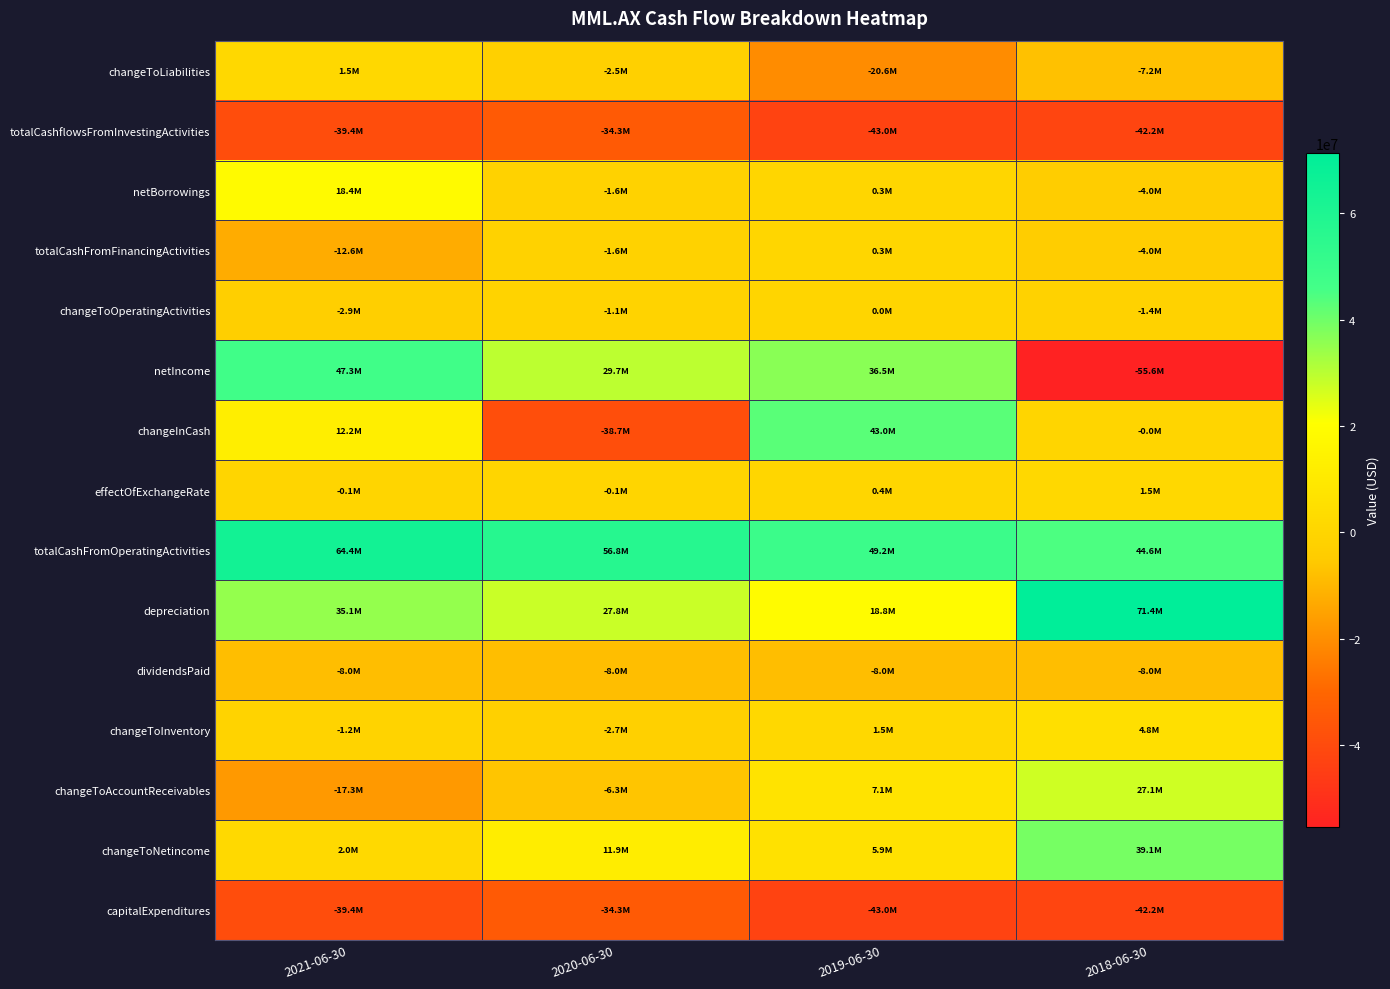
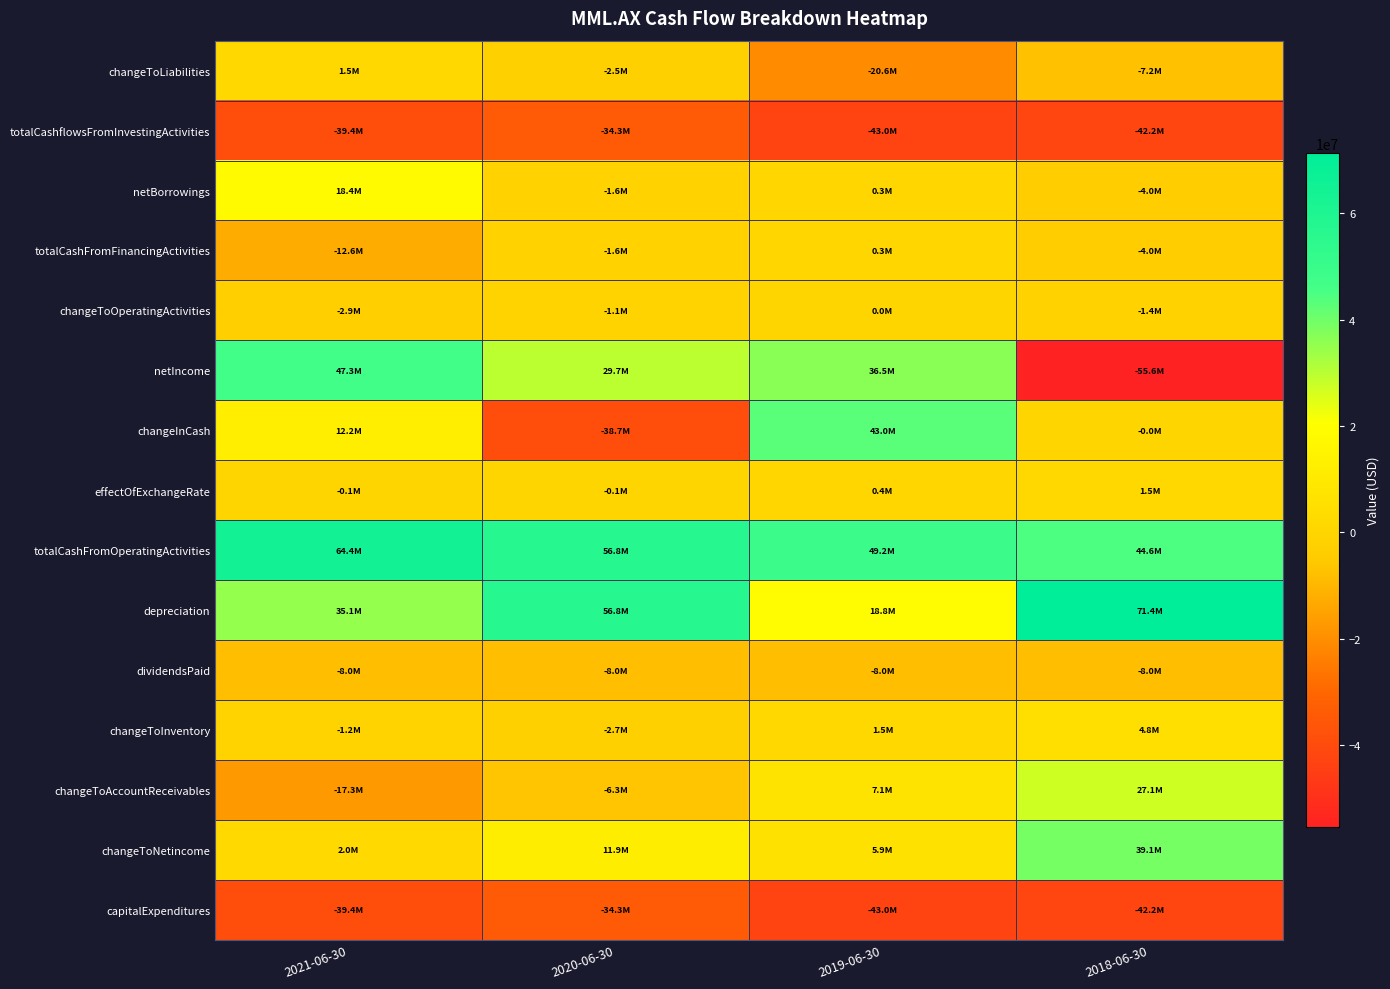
  {
    "changeToLiabilities": {
      "2021-06-30": "1.5M",
      "2020-06-30": "-2.5M",
      "2019-06-30": "-20.6M",
      "2018-06-30": "-7.2M"
    },
    "totalCashflowsFromInvestingActivities": {
      "2021-06-30": "-39.4M",
      "2020-06-30": "-34.3M",
      "2019-06-30": "-43.0M",
      "2018-06-30": "-42.2M"
    },
    "netBorrowings": {
      "2021-06-30": "18.4M",
      "2020-06-30": "-1.6M",
      "2019-06-30": "0.3M",
      "2018-06-30": "-4.0M"
    },
    "totalCashFromFinancingActivities": {
      "2021-06-30": "-12.6M",
      "2020-06-30": "-1.6M",
      "2019-06-30": "0.3M",
      "2018-06-30": "-4.0M"
    },
    "changeToOperatingActivities": {
      "2021-06-30": "-2.9M",
      "2020-06-30": "-1.1M",
      "2019-06-30": "0.0M",
      "2018-06-30": "-1.4M"
    },
    "netIncome": {
      "2021-06-30": "47.3M",
      "2020-06-30": "29.7M",
      "2019-06-30": "36.5M",
      "2018-06-30": "-55.6M"
    },
    "changeInCash": {
      "2021-06-30": "12.2M",
      "2020-06-30": "-38.7M",
      "2019-06-30": "43.0M",
      "2018-06-30": "-0.0M"
    },
    "effectOfExchangeRate": {
      "2021-06-30": "-0.1M",
      "2020-06-30": "-0.1M",
      "2019-06-30": "0.4M",
      "2018-06-30": "1.5M"
    },
    "totalCashFromOperatingActivities": {
      "2021-06-30": "64.4M",
      "2020-06-30": "56.8M",
      "2019-06-30": "49.2M",
      "2018-06-30": "44.6M"
    },
    "depreciation": {
      "2021-06-30": "35.1M",
-     "2020-06-30": "27.8M",
+     "2020-06-30": "56.8M",
      "2019-06-30": "18.8M",
      "2018-06-30": "71.4M"
    },
    "dividendsPaid": {
      "2021-06-30": "-8.0M",
      "2020-06-30": "-8.0M",
      "2019-06-30": "-8.0M",
      "2018-06-30": "-8.0M"
    },
    "changeToInventory": {
      "2021-06-30": "-1.2M",
      "2020-06-30": "-2.7M",
      "2019-06-30": "1.5M",
      "2018-06-30": "4.8M"
    },
    "changeToAccountReceivables": {
      "2021-06-30": "-17.3M",
      "2020-06-30": "-6.3M",
      "2019-06-30": "7.1M",
      "2018-06-30": "27.1M"
    },
    "changeToNetincome": {
      "2021-06-30": "2.0M",
      "2020-06-30": "11.9M",
      "2019-06-30": "5.9M",
      "2018-06-30": "39.1M"
    },
    "capitalExpenditures": {
      "2021-06-30": "-39.4M",
      "2020-06-30": "-34.3M",
      "2019-06-30": "-43.0M",
      "2018-06-30": "-42.2M"
    }
  }
